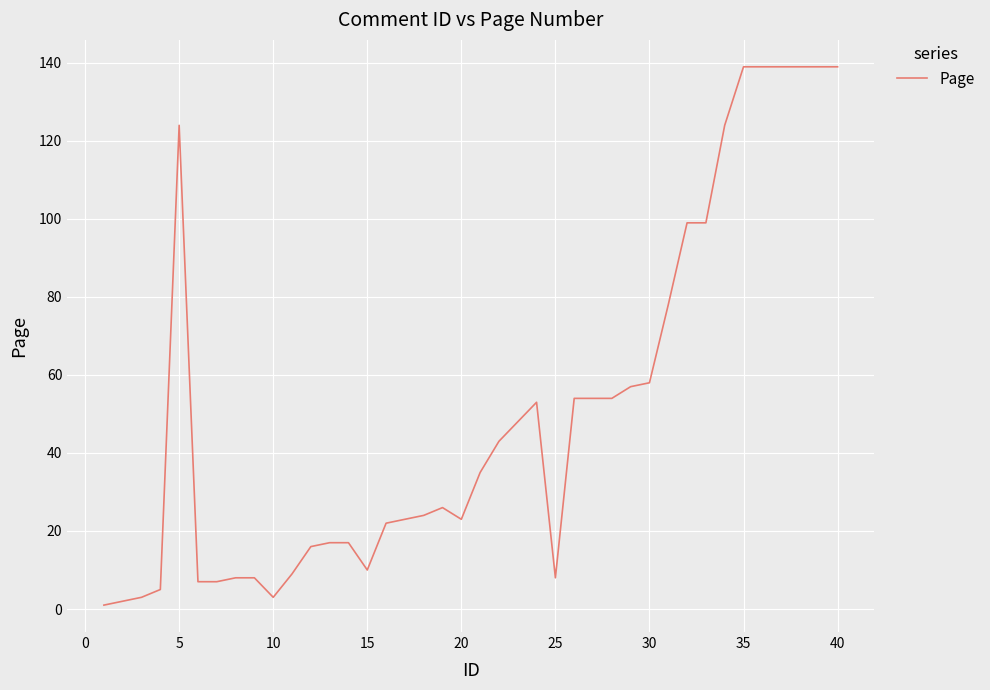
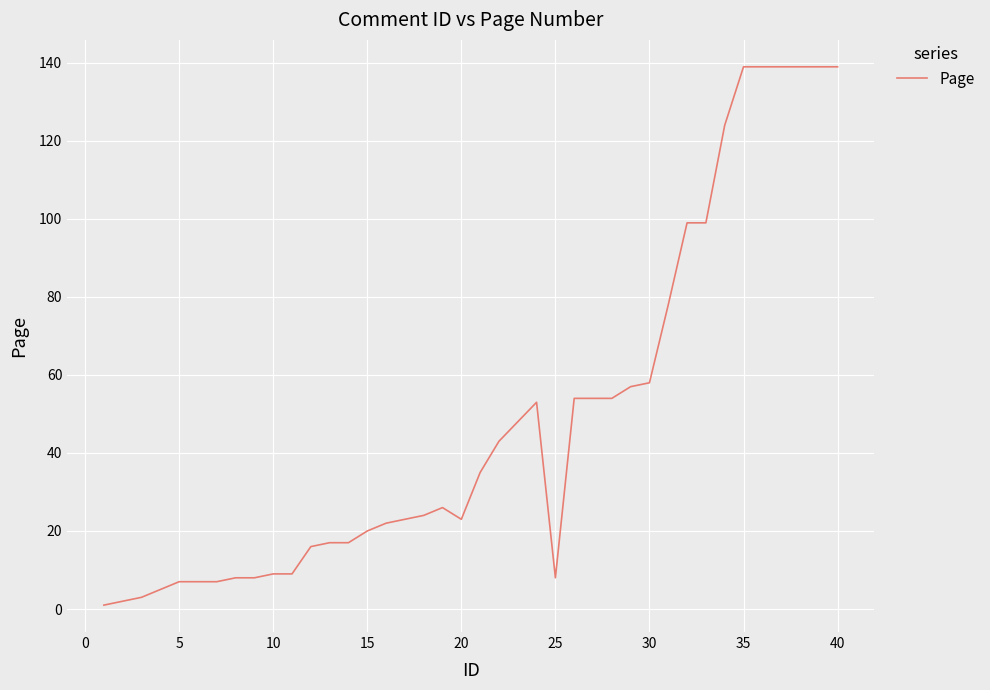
  {
-   "5": 124,
-   "10": 3,
-   "15": 10,
+   "5": 7,
+   "10": 9,
+   "15": 20,
    "20": 23,
    "25": 8,
    "30": 58,
    "35": 139,
    "40": 139
  }
